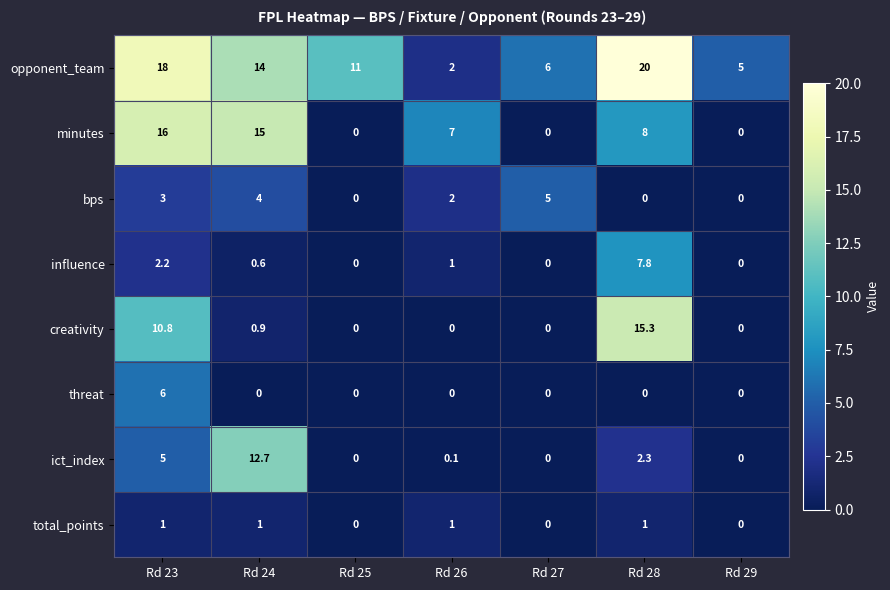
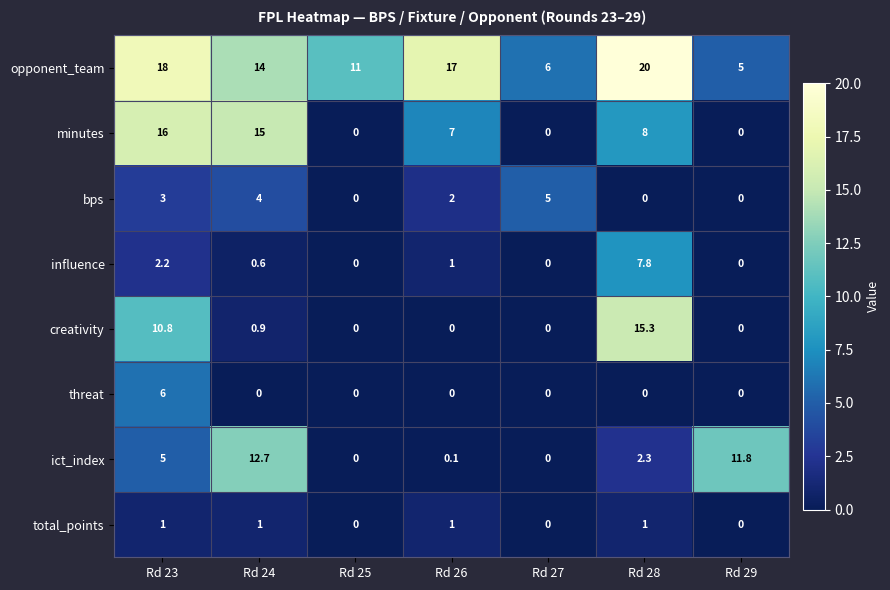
  {
    "opponent_team": {
      "Rd 23": 18,
      "Rd 24": 14,
      "Rd 25": 11,
-     "Rd 26": 2,
+     "Rd 26": 17,
      "Rd 27": 6,
      "Rd 28": 20,
      "Rd 29": 5
    },
    "minutes": {
      "Rd 23": 16,
      "Rd 24": 15,
      "Rd 25": 0,
      "Rd 26": 7,
      "Rd 27": 0,
      "Rd 28": 8,
      "Rd 29": 0
    },
    "bps": {
      "Rd 23": 3,
      "Rd 24": 4,
      "Rd 25": 0,
      "Rd 26": 2,
      "Rd 27": 5,
      "Rd 28": 0,
      "Rd 29": 0
    },
    "influence": {
      "Rd 23": 2.2,
      "Rd 24": 0.6,
      "Rd 25": 0,
      "Rd 26": 1,
      "Rd 27": 0,
      "Rd 28": 7.8,
      "Rd 29": 0
    },
    "creativity": {
      "Rd 23": 10.8,
      "Rd 24": 0.9,
      "Rd 25": 0,
      "Rd 26": 0,
      "Rd 27": 0,
      "Rd 28": 15.3,
      "Rd 29": 0
    },
    "threat": {
      "Rd 23": 6,
      "Rd 24": 0,
      "Rd 25": 0,
      "Rd 26": 0,
      "Rd 27": 0,
      "Rd 28": 0,
      "Rd 29": 0
    },
    "ict_index": {
      "Rd 23": 5,
      "Rd 24": 12.7,
      "Rd 25": 0,
      "Rd 26": 0.1,
      "Rd 27": 0,
      "Rd 28": 2.3,
-     "Rd 29": 0
+     "Rd 29": 11.8
    },
    "total_points": {
      "Rd 23": 1,
      "Rd 24": 1,
      "Rd 25": 0,
      "Rd 26": 1,
      "Rd 27": 0,
      "Rd 28": 1,
      "Rd 29": 0
    }
  }
